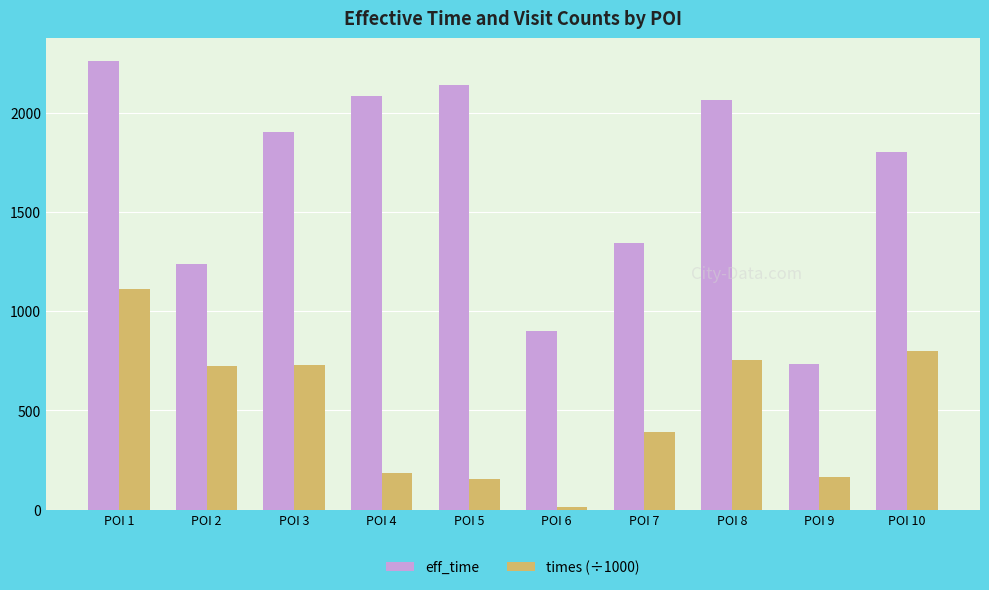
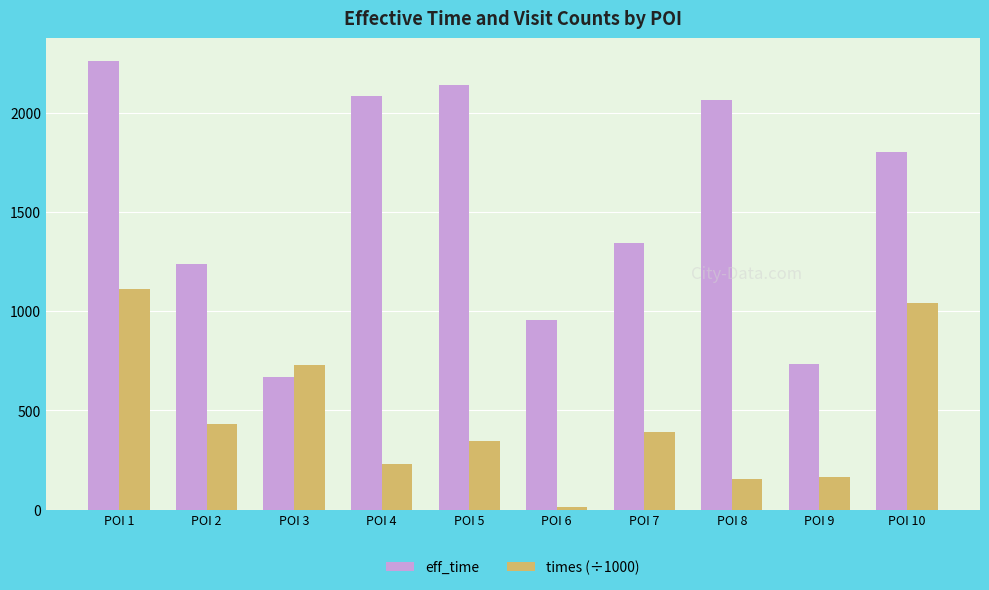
  {
    "eff_time": {
      "POI 1": 2260,
      "POI 2": 1240,
-     "POI 3": 1900,
+     "POI 3": 670,
      "POI 4": 2080,
      "POI 5": 2140,
-     "POI 6": 900,
+     "POI 6": 960,
      "POI 7": 1340,
      "POI 8": 2070,
      "POI 9": 730,
      "POI 10": 1800
    },
    "times (÷1000)": {
      "POI 1": 1110,
-     "POI 2": 720,
+     "POI 2": 430,
      "POI 3": 730,
-     "POI 4": 190,
-     "POI 5": 160,
+     "POI 4": 230,
+     "POI 5": 340,
      "POI 6": 20,
      "POI 7": 390,
-     "POI 8": 750,
+     "POI 8": 160,
      "POI 9": 170,
-     "POI 10": 800
+     "POI 10": 1040
    }
  }
